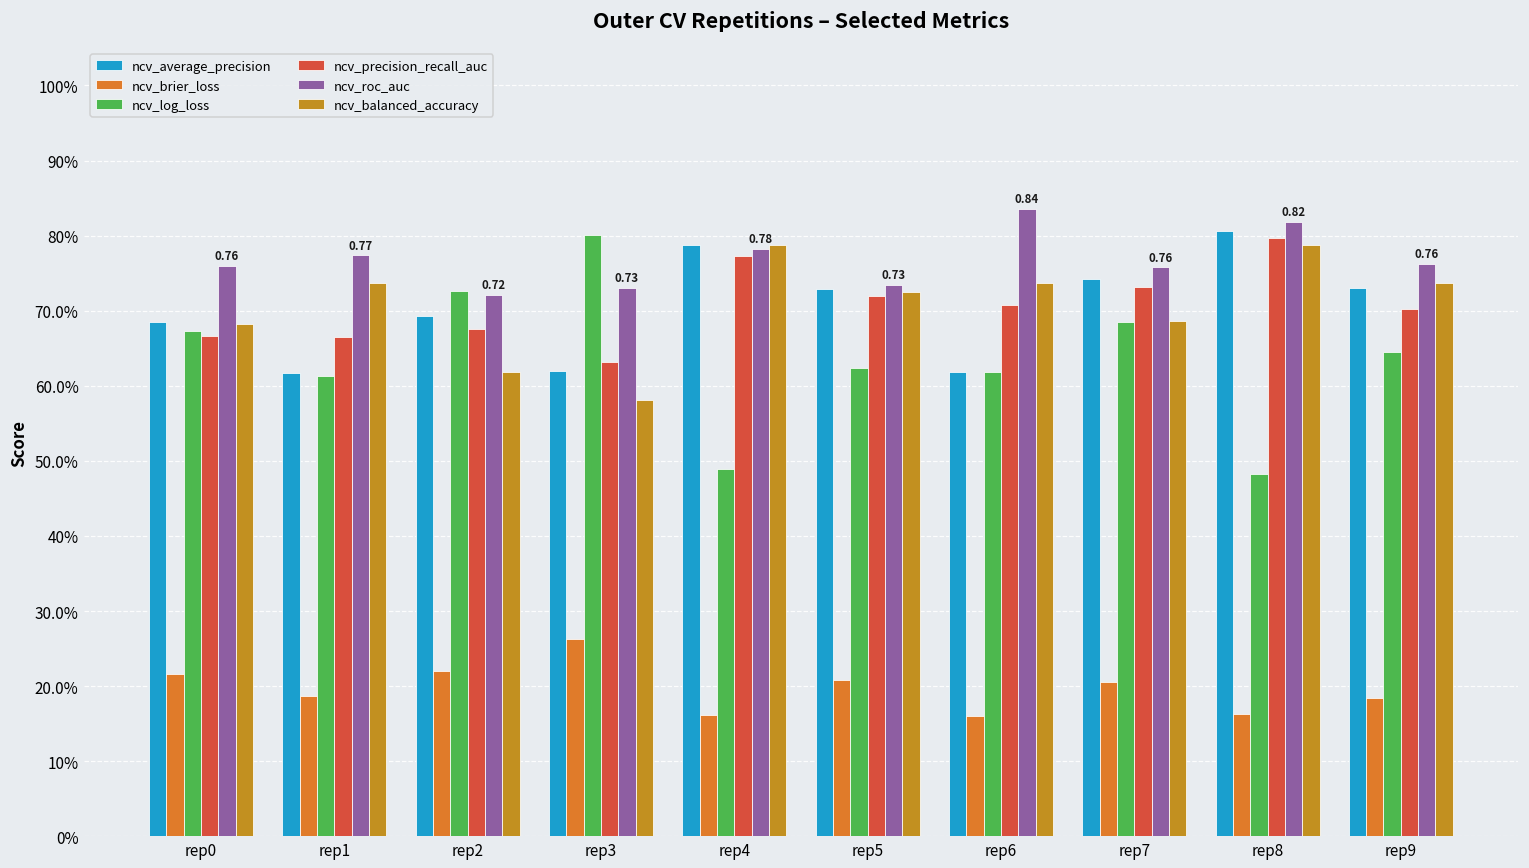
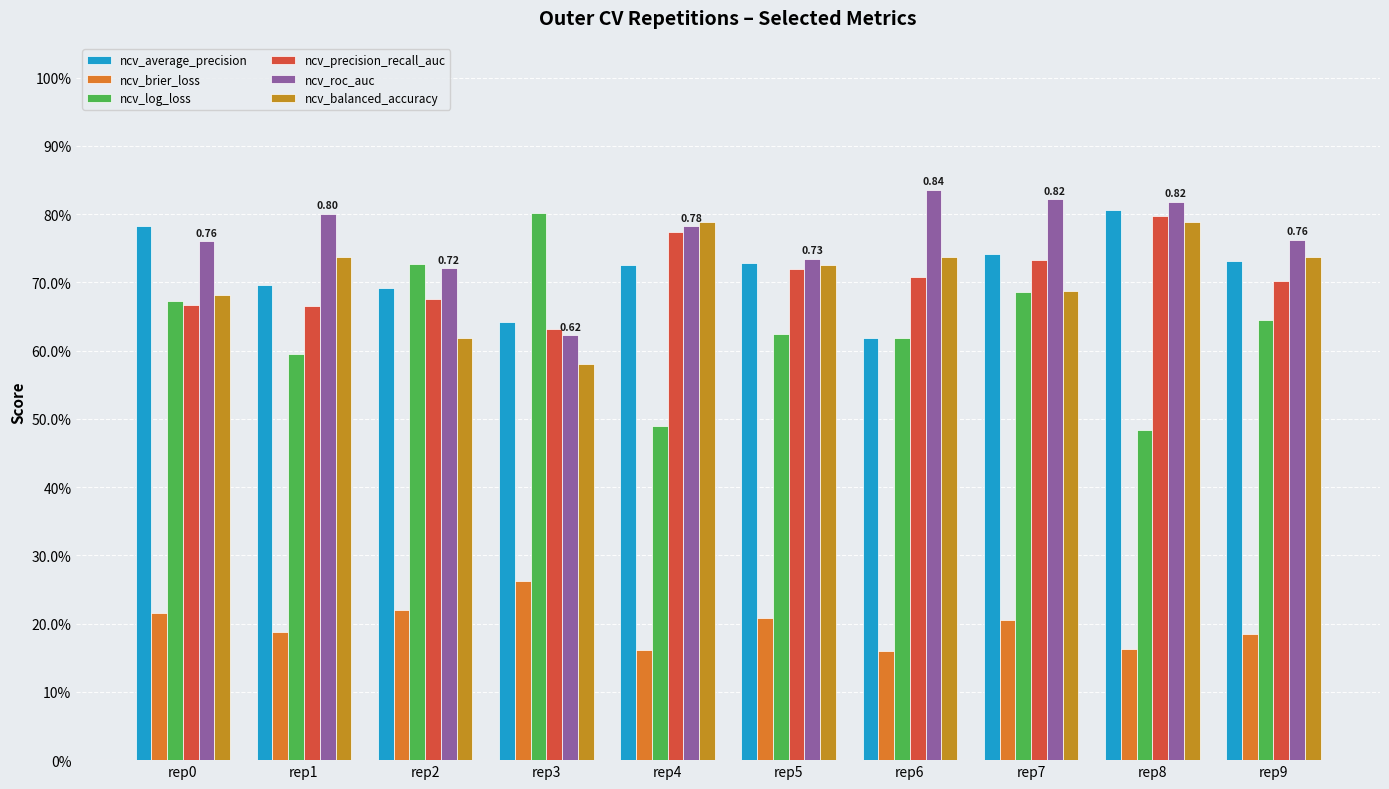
  {
    "ncv_average_precision": {
-     "rep0": "68%",
-     "rep1": "62%",
+     "rep0": "78%",
+     "rep1": "70%",
      "rep2": "69%",
-     "rep3": "62%",
-     "rep4": "79%",
+     "rep3": "64%",
+     "rep4": "73%",
      "rep5": "73%",
      "rep6": "62%",
      "rep7": "74%",
      "rep8": "81%",
      "rep9": "73%"
    },
    "ncv_log_loss": {
      "rep0": "67%",
-     "rep1": "61%",
+     "rep1": "59%",
      "rep2": "73%",
      "rep3": "80%",
      "rep4": "49%",
      "rep5": "62%",
      "rep6": "62%",
      "rep7": "69%",
      "rep8": "48%",
      "rep9": "65%"
    },
    "ncv_roc_auc": {
      "rep0": "0.76",
-     "rep1": "0.77",
+     "rep1": "0.80",
      "rep2": "0.72",
-     "rep3": "0.73",
+     "rep3": "0.62",
      "rep4": "0.78",
      "rep5": "0.73",
      "rep6": "0.84",
-     "rep7": "0.76",
+     "rep7": "0.82",
      "rep8": "0.82",
      "rep9": "0.76"
    }
  }
